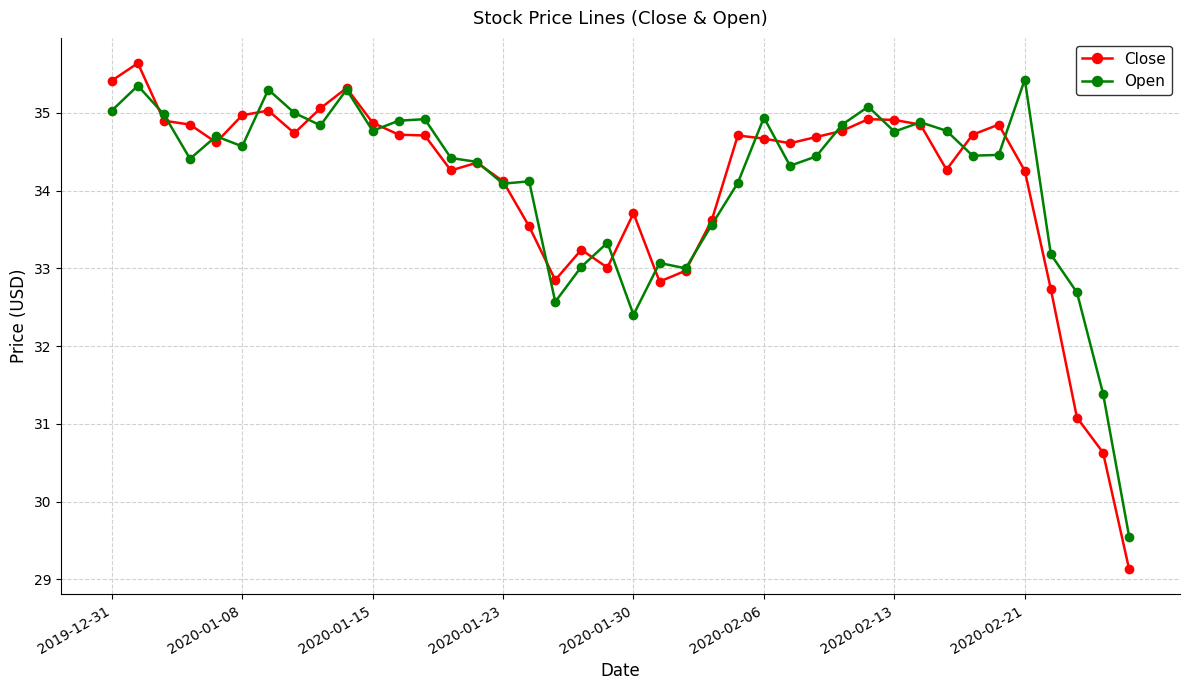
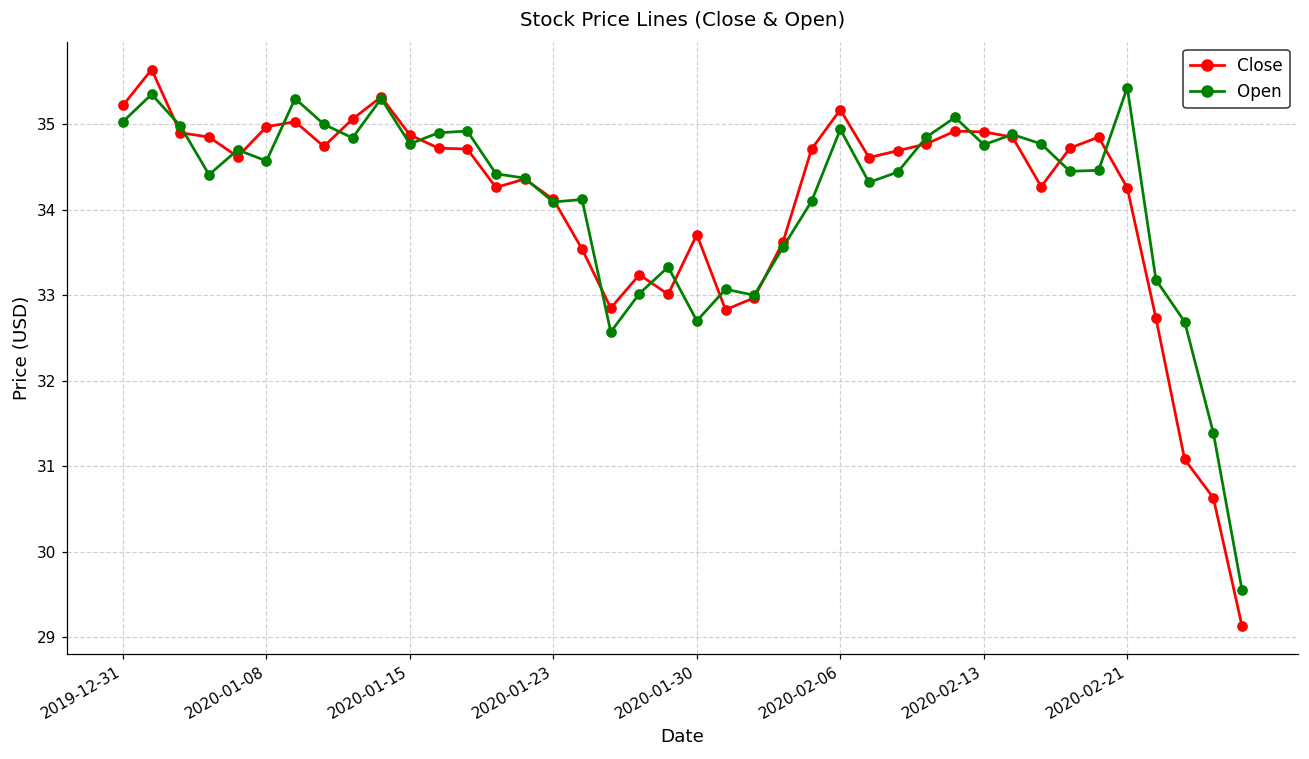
  {
    "Close": {
-     "2019-12-31": 35.4,
+     "2019-12-31": 35.2,
      "2020-01-08": 35.0,
      "2020-01-15": 34.9,
      "2020-01-30": 33.7,
-     "2020-02-06": 34.7,
+     "2020-02-06": 35.2,
      "2020-02-13": 34.9,
      "2020-02-21": 34.3
    },
    "Open": {
      "2019-12-31": 35.0,
      "2020-01-08": 34.6,
      "2020-01-15": 34.8,
-     "2020-01-30": 32.4,
+     "2020-01-30": 32.7,
      "2020-02-06": 34.9,
      "2020-02-13": 34.8,
      "2020-02-21": 35.4
    }
  }
